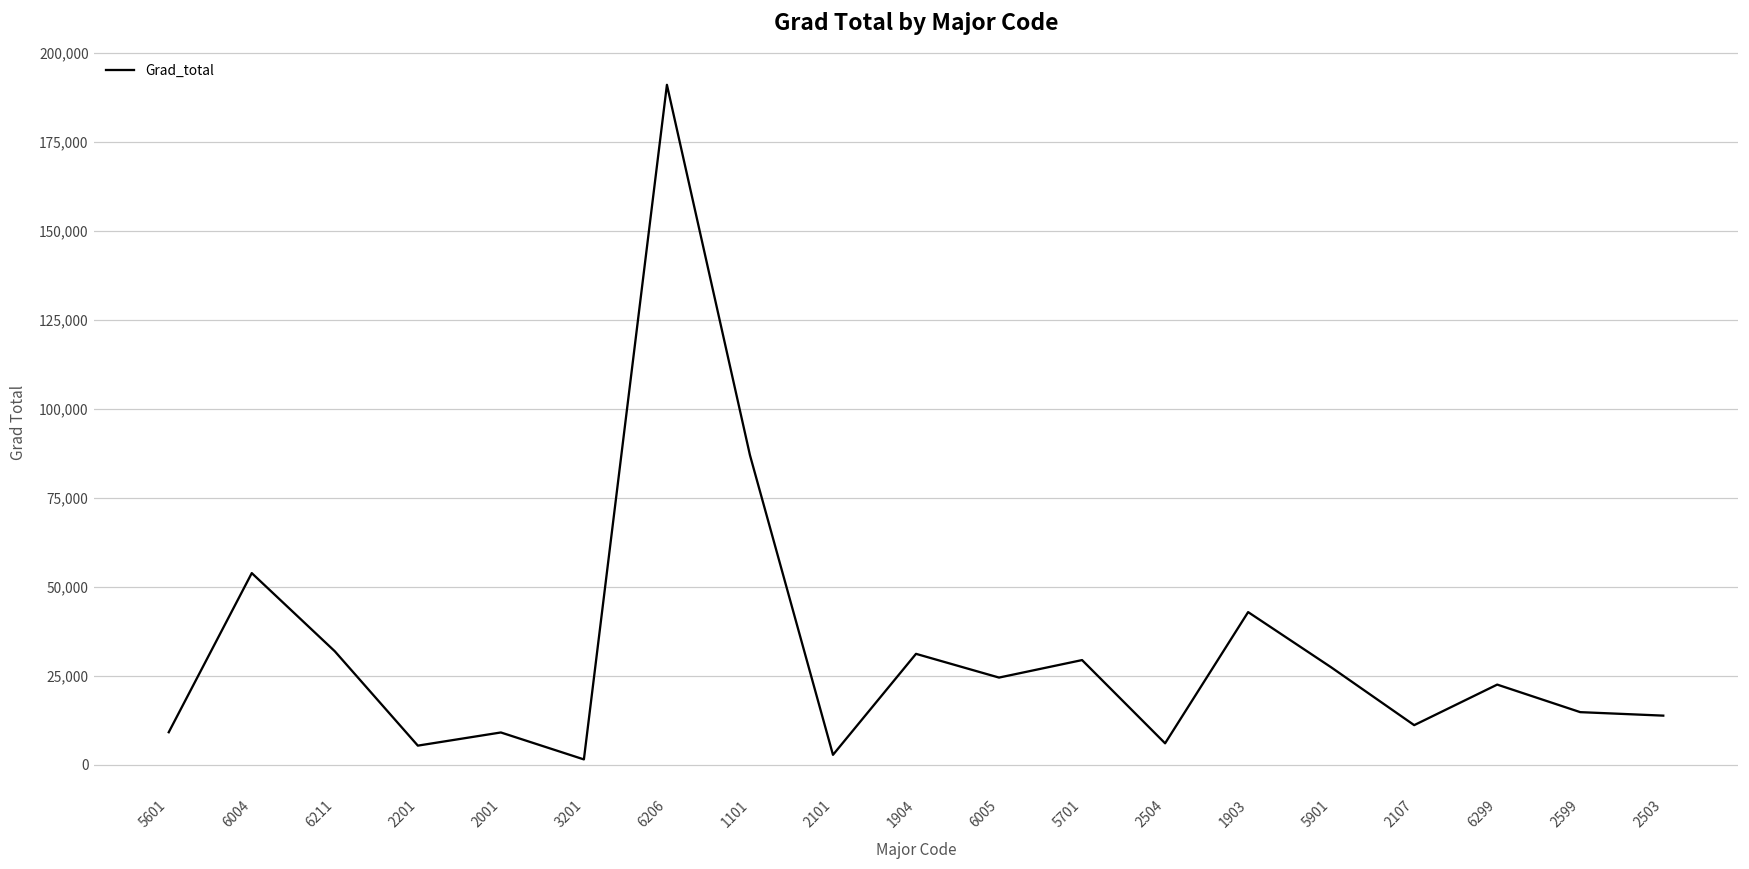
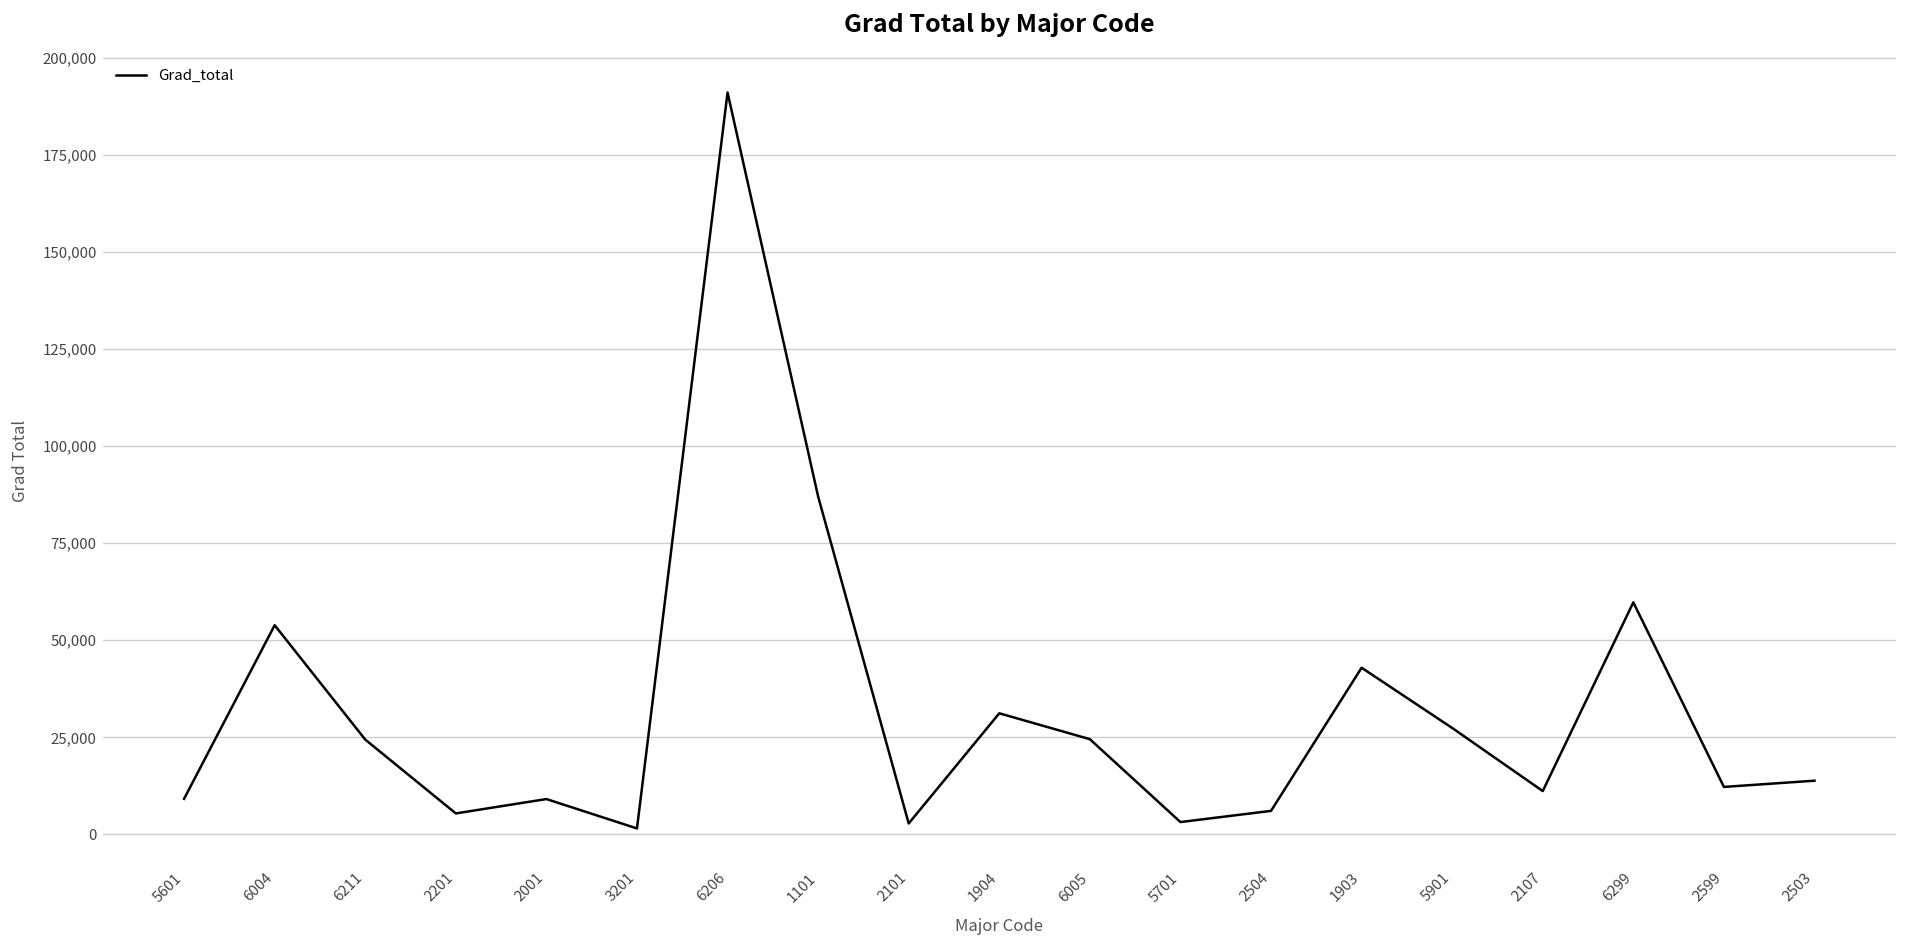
  {
    "5601": "9,000",
    "6004": "54,000",
-   "6211": "32,000",
+   "6211": "24,000",
    "2201": "5,000",
    "2001": "9,000",
    "3201": "2,000",
    "6206": "191,000",
    "1101": "87,000",
    "2101": "3,000",
    "1904": "31,000",
    "6005": "25,000",
-   "5701": "29,000",
+   "5701": "3,000",
    "2504": "6,000",
    "1903": "43,000",
    "5901": "27,000",
    "2107": "11,000",
-   "6299": "23,000",
-   "2599": "15,000",
+   "6299": "60,000",
+   "2599": "12,000",
    "2503": "14,000"
  }
